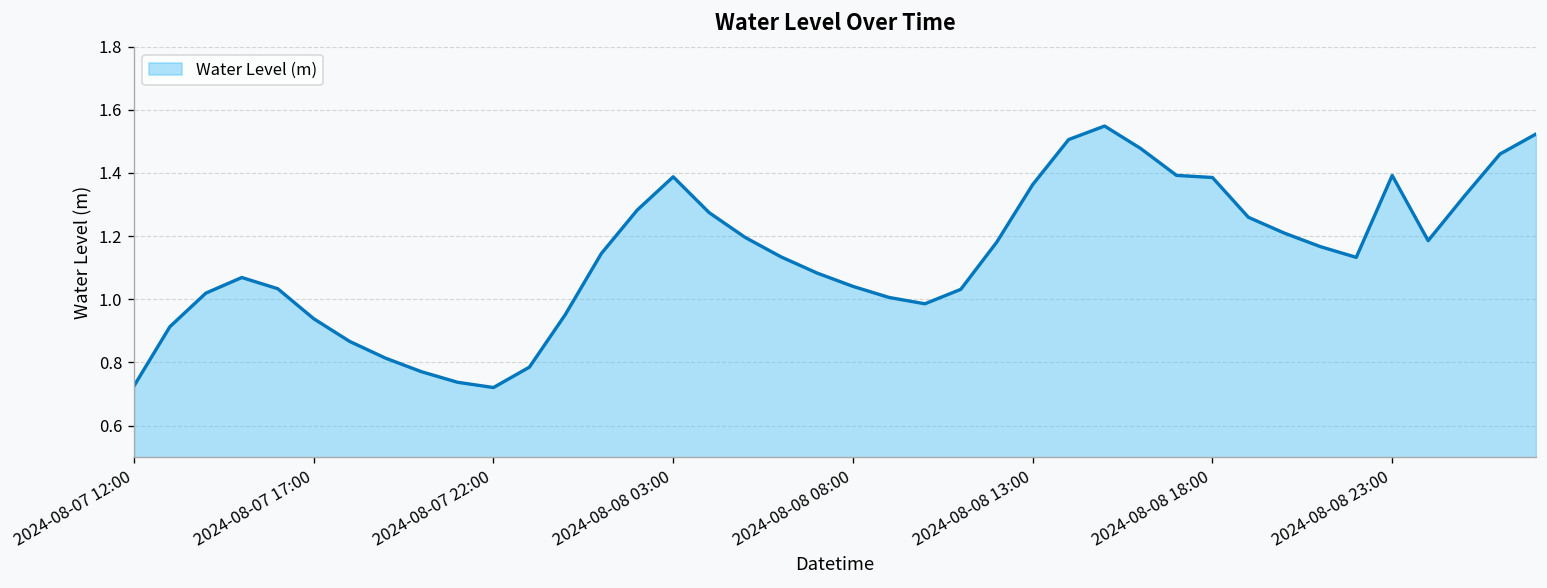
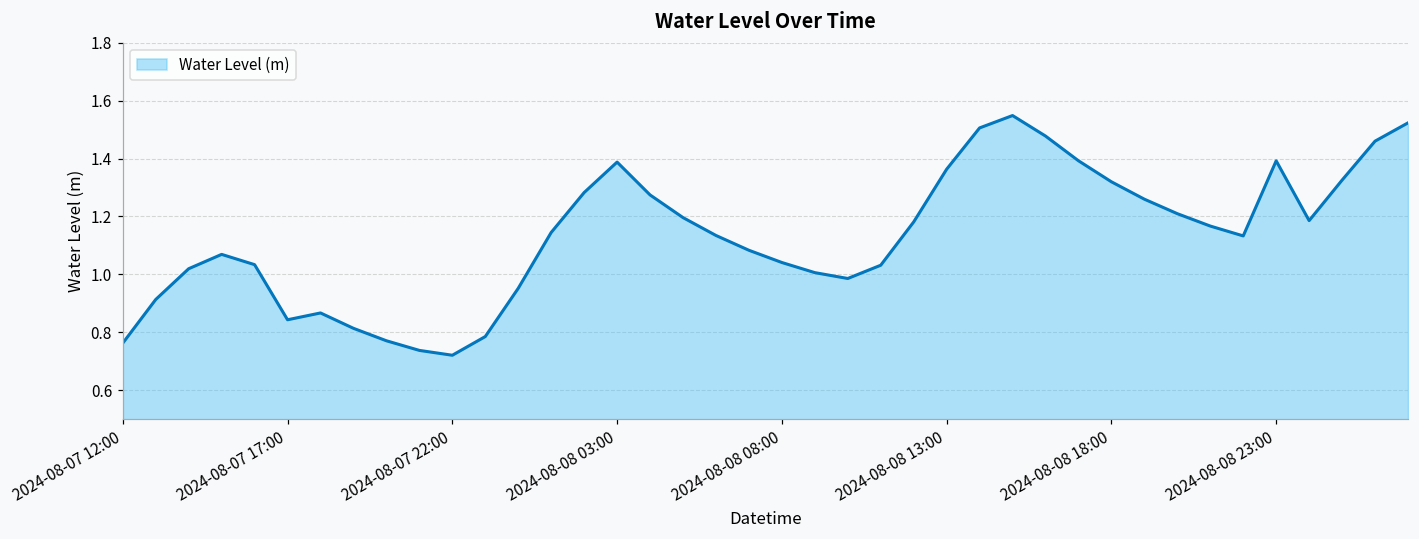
  {
-   "2024-08-07 12:00": 0.73,
-   "2024-08-07 17:00": 0.94,
+   "2024-08-07 12:00": 0.76,
+   "2024-08-07 17:00": 0.84,
    "2024-08-07 22:00": 0.72,
    "2024-08-08 03:00": 1.39,
    "2024-08-08 08:00": 1.04,
    "2024-08-08 13:00": 1.36,
-   "2024-08-08 18:00": 1.39,
+   "2024-08-08 18:00": 1.32,
    "2024-08-08 23:00": 1.39
  }
